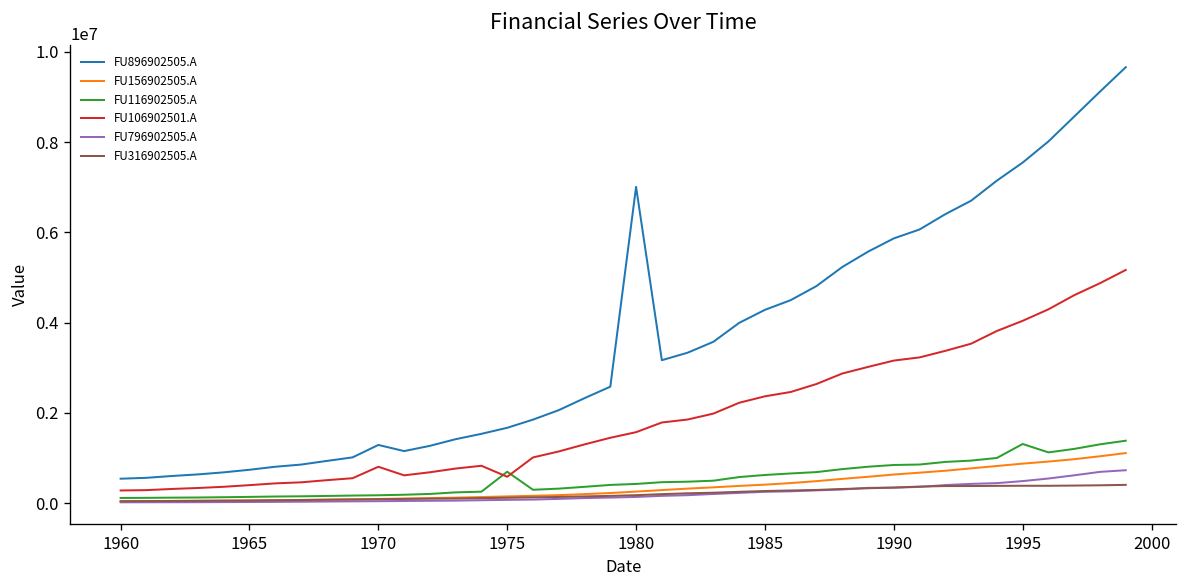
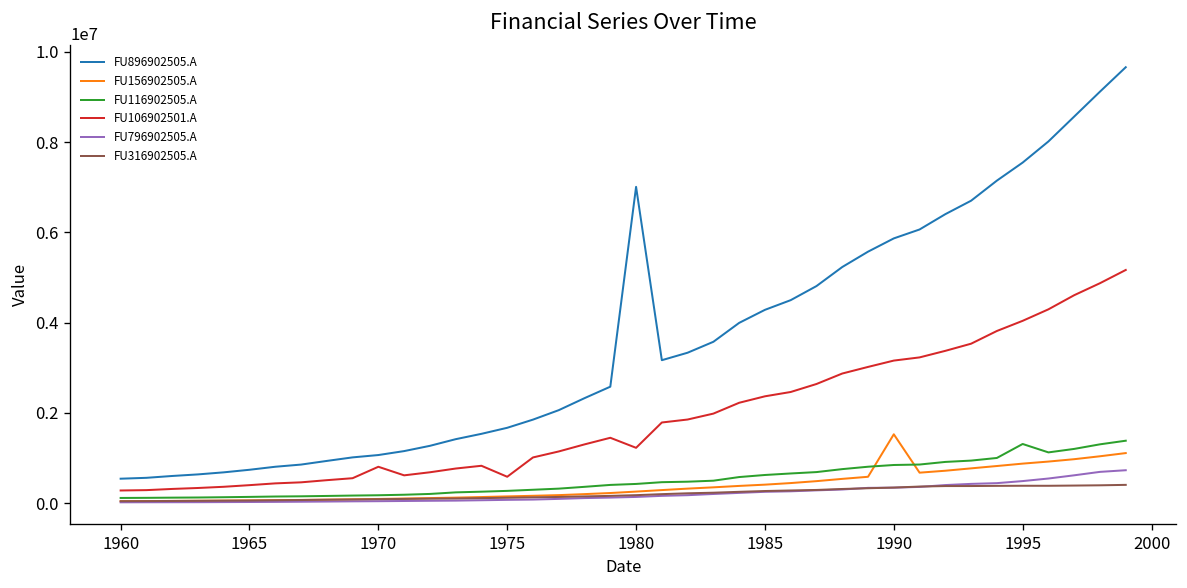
  {
    "FU896902505.A": {
      "1960": 500000,
      "1965": 700000,
-     "1970": 1300000,
+     "1970": 1100000,
      "1975": 1700000,
      "1980": 7000000,
      "1985": 4300000,
      "1990": 5900000,
      "1995": 7500000
    },
    "FU156902505.A": {
      "1980": 300000,
      "1985": 400000,
-     "1990": 600000,
+     "1990": 1500000,
      "1995": 900000
    },
    "FU116902505.A": {
      "1960": 100000,
      "1965": 100000,
      "1970": 200000,
-     "1975": 700000,
+     "1975": 300000,
      "1980": 400000,
      "1985": 600000,
      "1990": 800000,
      "1995": 1300000
    },
    "FU106902501.A": {
      "1960": 300000,
      "1965": 400000,
      "1970": 800000,
      "1975": 600000,
-     "1980": 1600000,
+     "1980": 1200000,
      "1985": 2400000,
      "1990": 3200000,
      "1995": 4000000
    },
    "FU796902505.A": {
      "1995": 500000
    },
    "FU316902505.A": {
      "1995": 400000
    }
  }
